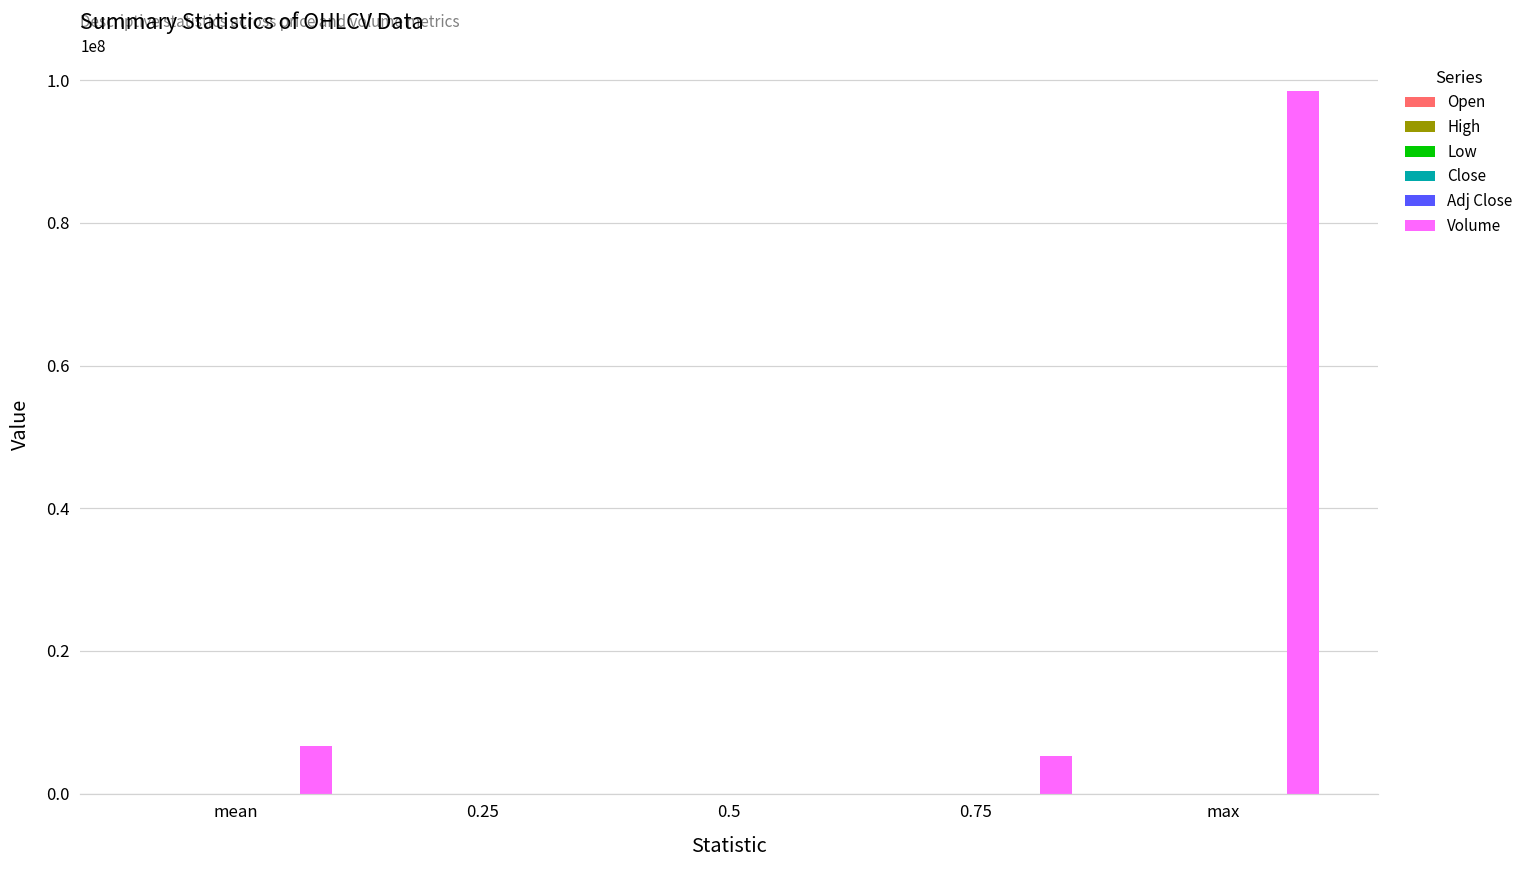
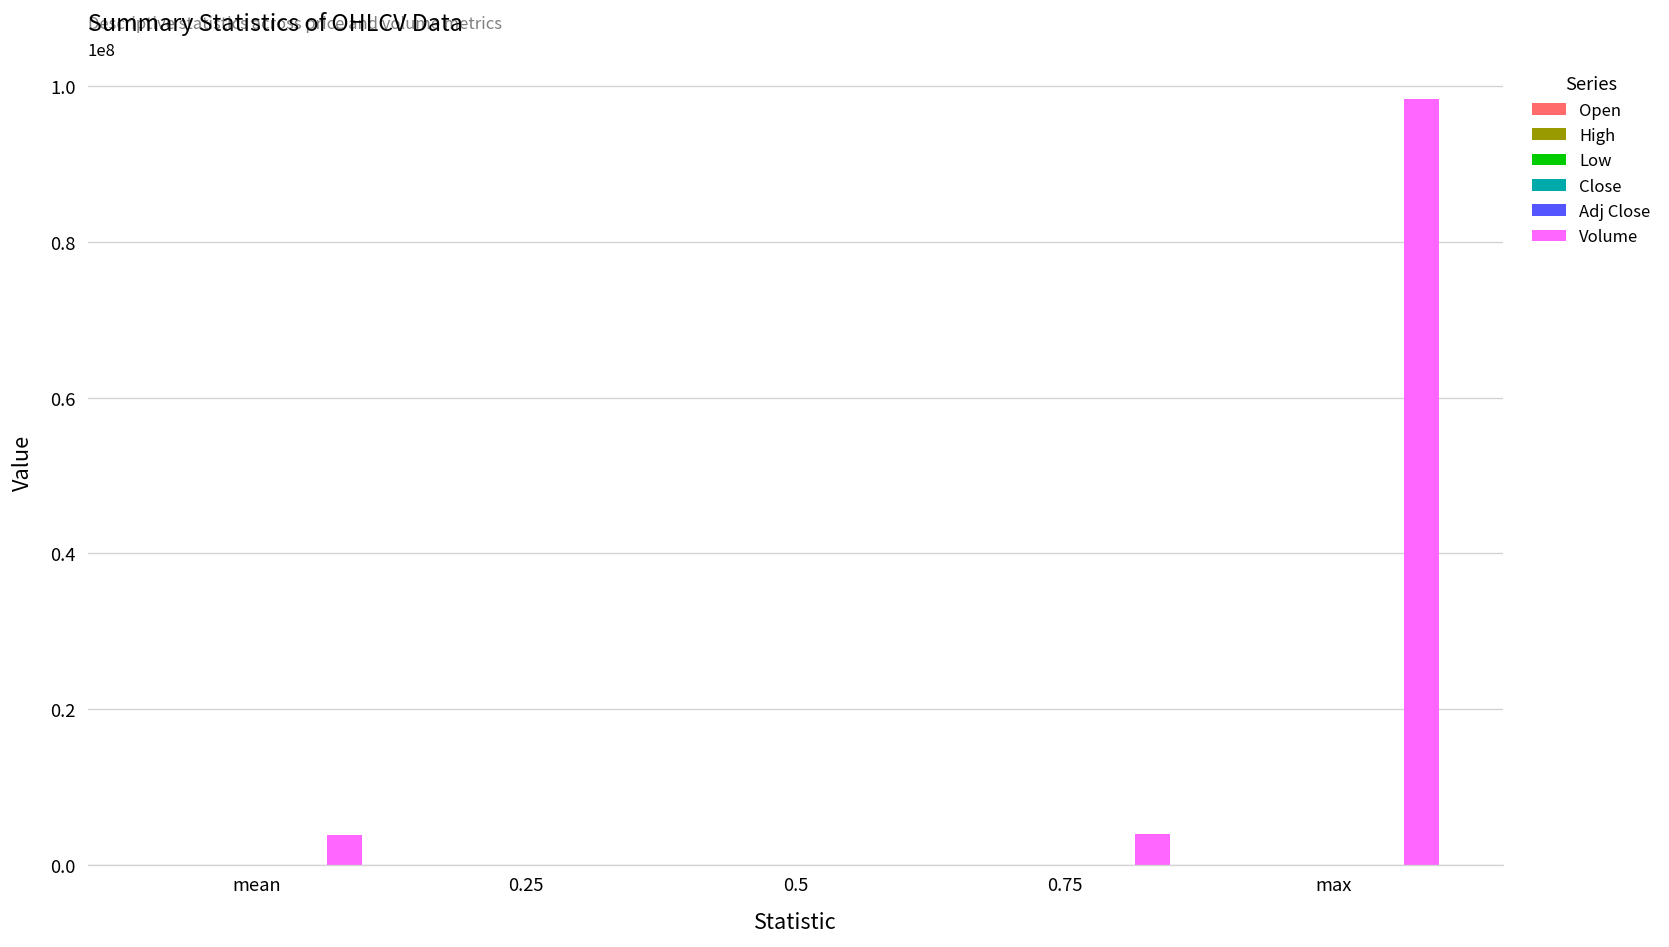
  {
    "Volume": {
-     "mean": 7000000,
+     "mean": 4000000,
      "0.25": 0,
      "0.5": 0,
-     "0.75": 5000000,
+     "0.75": 4000000,
      "max": 98000000
    }
  }
